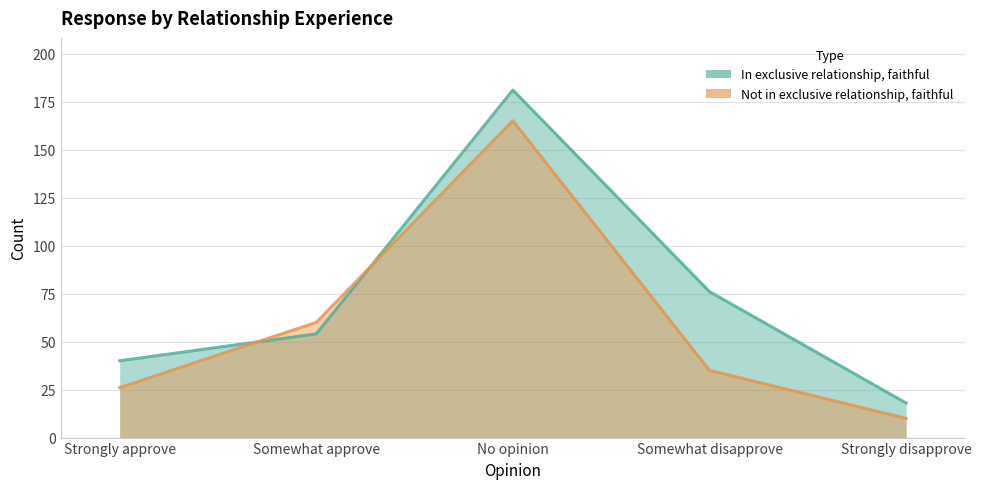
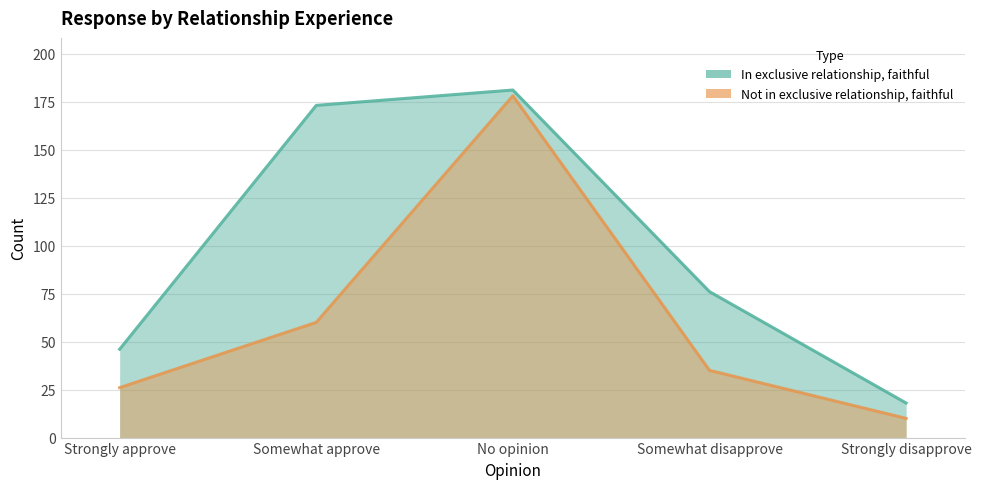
  {
    "In exclusive relationship, faithful": {
-     "Strongly approve": 40,
-     "Somewhat approve": 54,
+     "Strongly approve": 46,
+     "Somewhat approve": 173,
      "No opinion": 181,
      "Somewhat disapprove": 76,
      "Strongly disapprove": 18
    },
    "Not in exclusive relationship, faithful": {
      "Strongly approve": 26,
      "Somewhat approve": 60,
-     "No opinion": 165,
+     "No opinion": 178,
      "Somewhat disapprove": 35,
      "Strongly disapprove": 10
    }
  }
